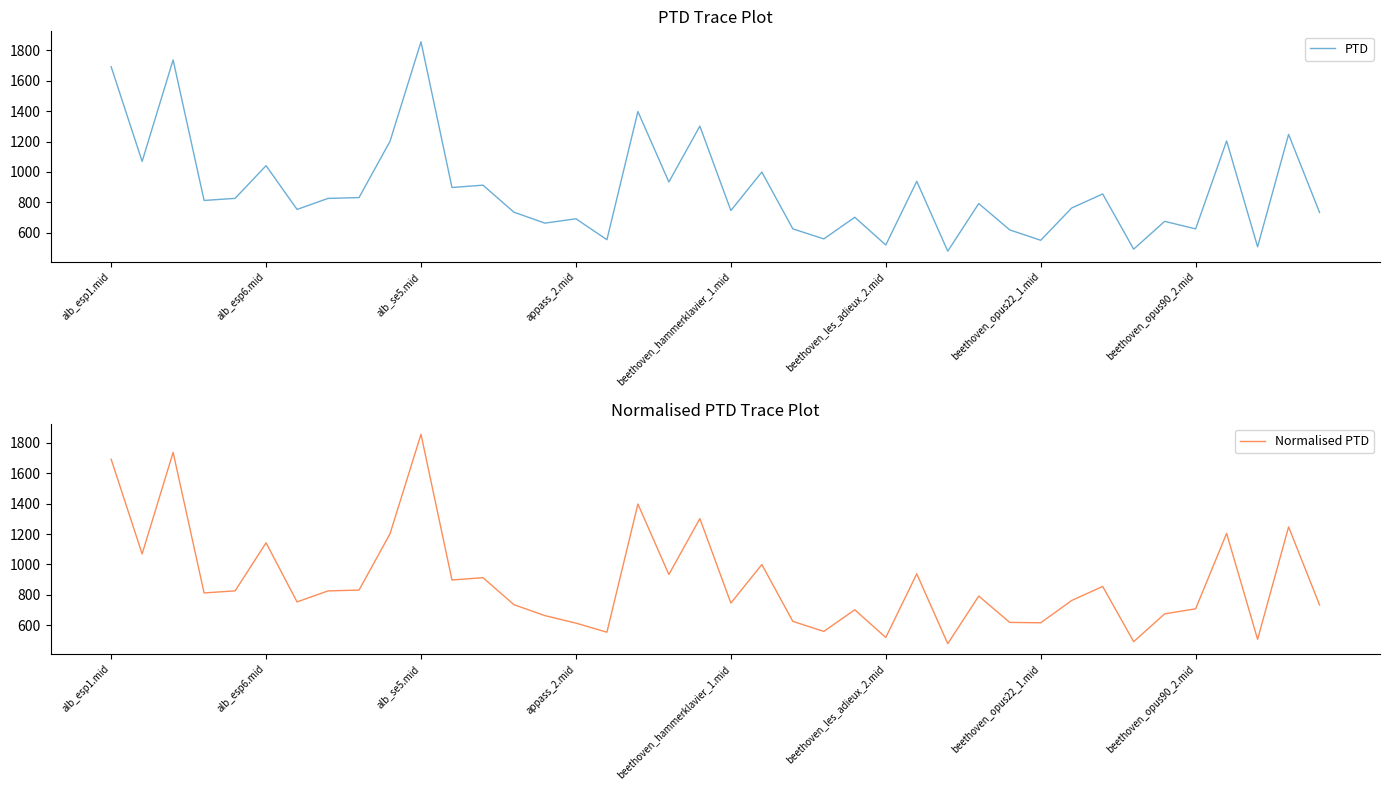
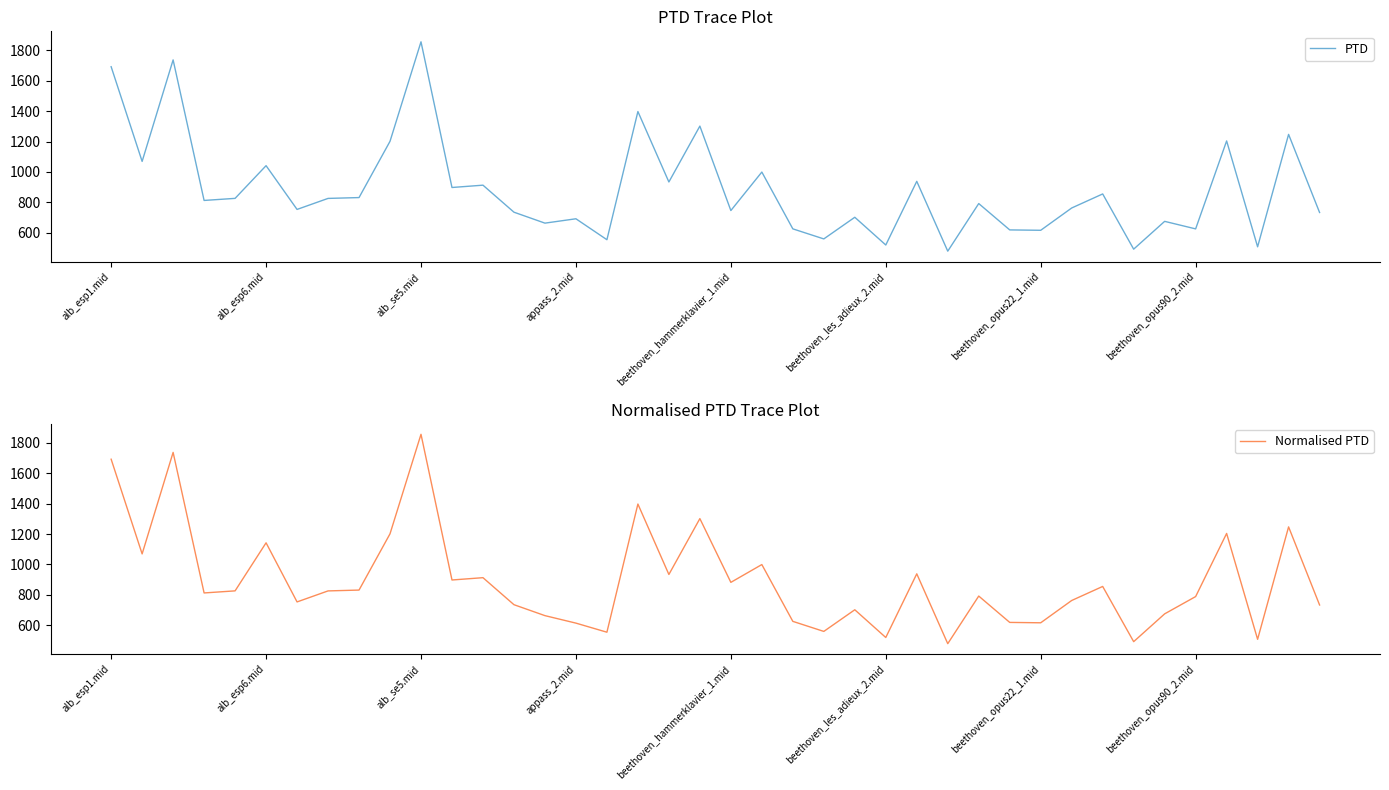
  {
    "PTD Trace Plot": {
      "alb_esp1.mid": 1690,
      "alb_esp6.mid": 1040,
      "alb_se5.mid": 1860,
      "appass_2.mid": 690,
      "beethoven_hammerklavier_1.mid": 750,
      "beethoven_les_adieux_2.mid": 520,
-     "beethoven_opus22_1.mid": 550,
+     "beethoven_opus22_1.mid": 620,
      "beethoven_opus90_2.mid": 620
    },
    "Normalised PTD Trace Plot": {
      "alb_esp1.mid": 1690,
      "alb_esp6.mid": 1140,
      "alb_se5.mid": 1860,
      "appass_2.mid": 610,
-     "beethoven_hammerklavier_1.mid": 750,
+     "beethoven_hammerklavier_1.mid": 880,
      "beethoven_les_adieux_2.mid": 520,
      "beethoven_opus22_1.mid": 620,
-     "beethoven_opus90_2.mid": 710
+     "beethoven_opus90_2.mid": 790
    }
  }
